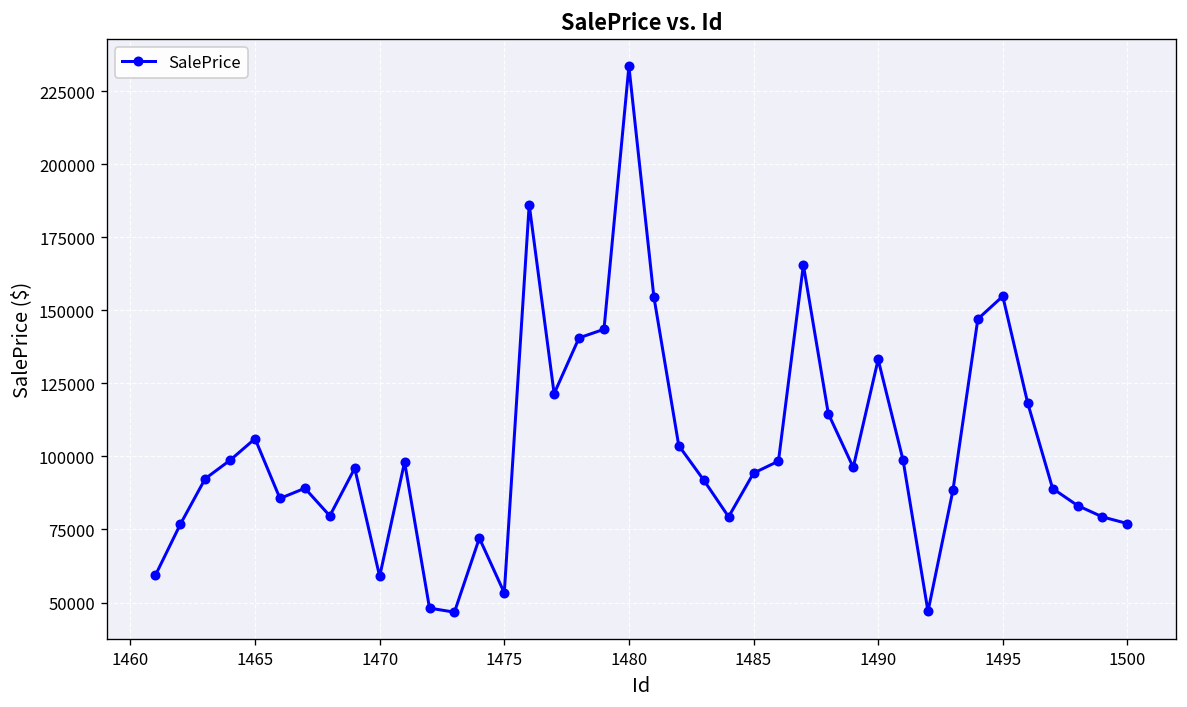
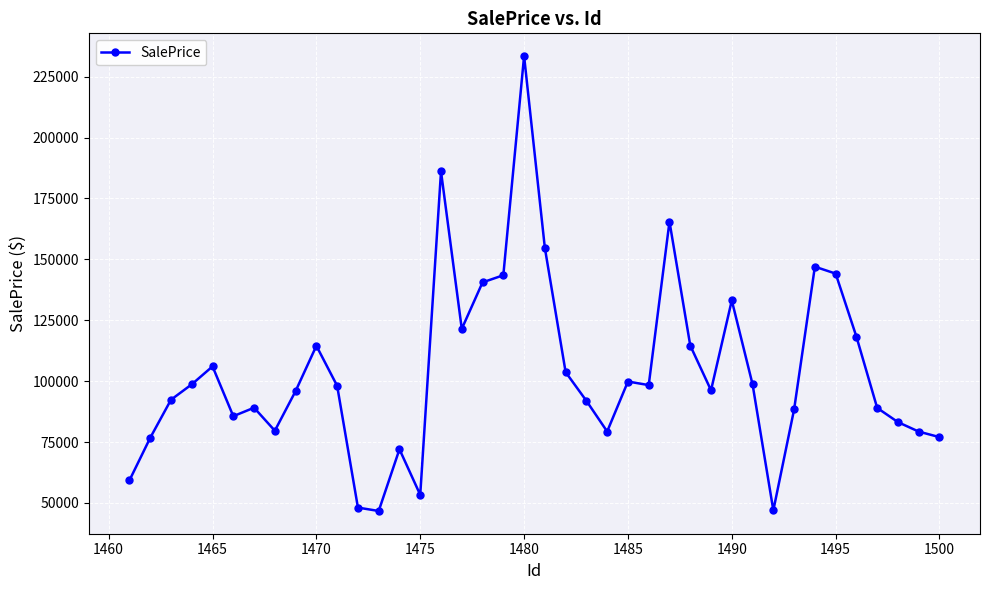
  {
    "1465": 106000,
-   "1470": 59000,
+   "1470": 115000,
    "1475": 53000,
    "1480": 233000,
-   "1485": 94000,
+   "1485": 100000,
    "1490": 133000,
-   "1495": 155000,
+   "1495": 144000,
    "1500": 77000
  }
